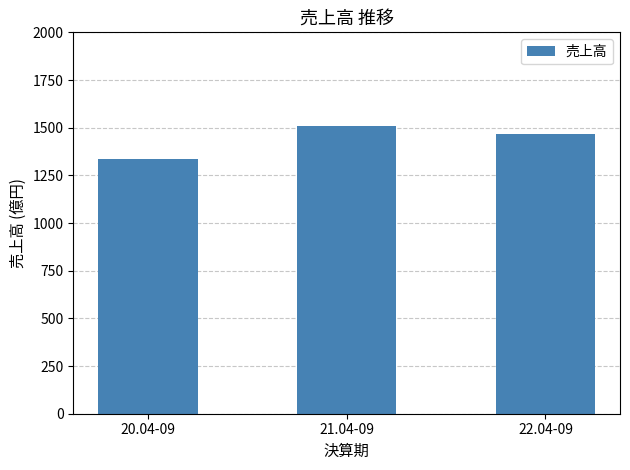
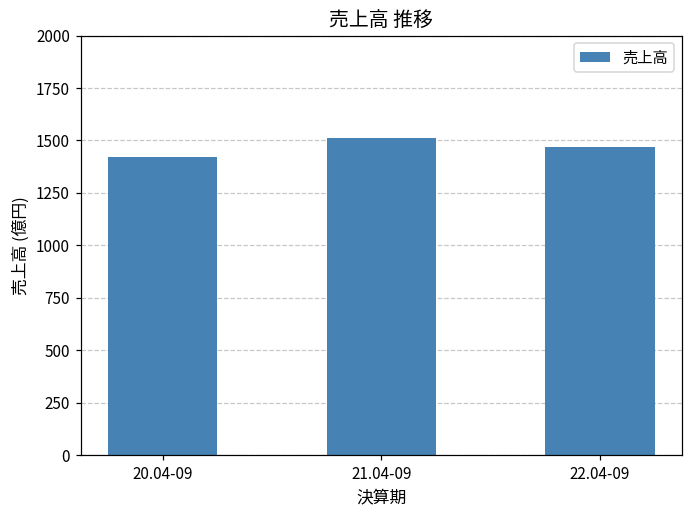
  {
-   "20.04-09": 1330,
+   "20.04-09": 1420,
    "21.04-09": 1510,
    "22.04-09": 1470
  }
